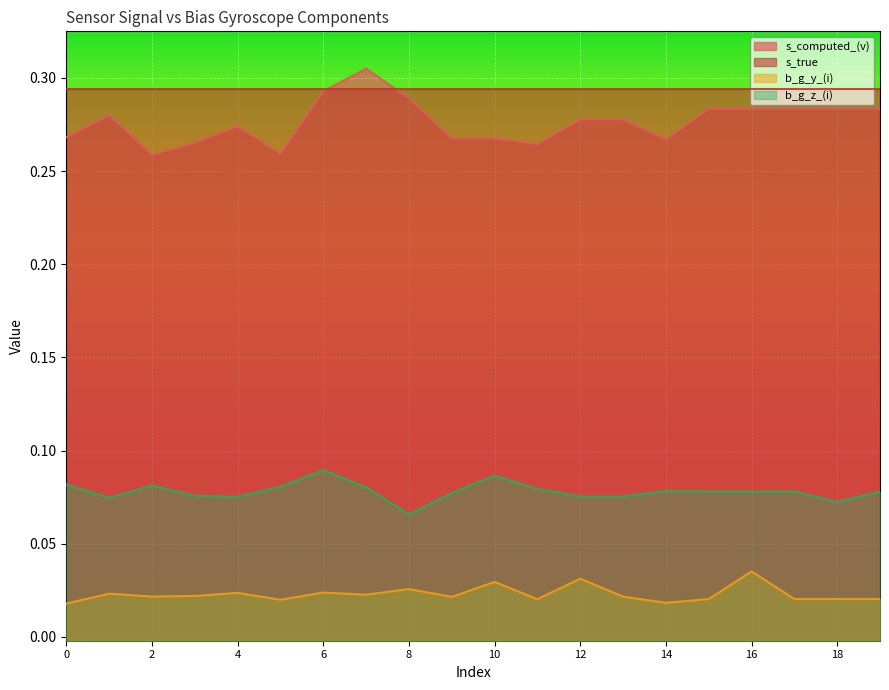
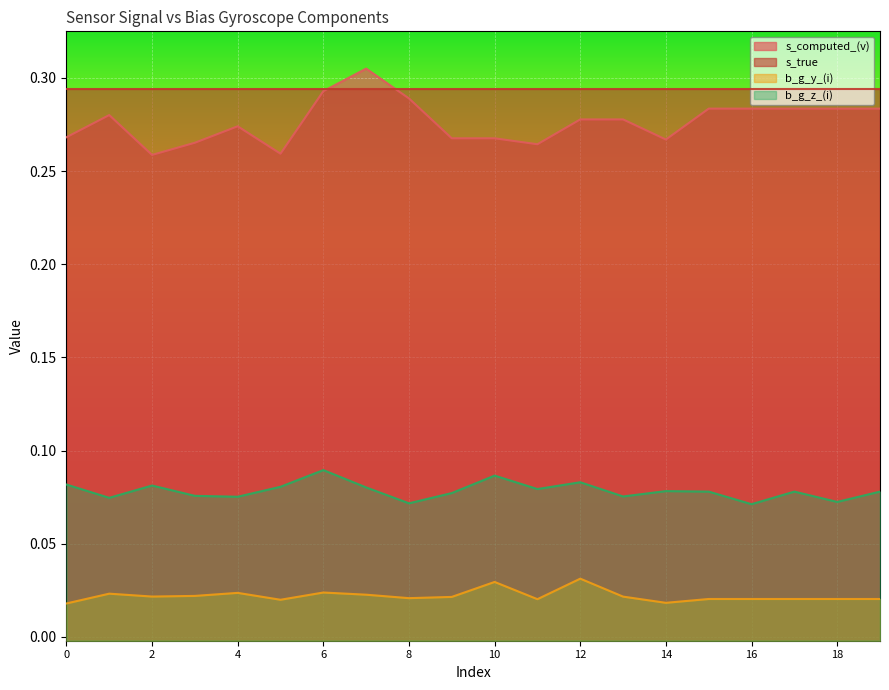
  {
    "b_g_y_(i)": {
      "0": 0.018,
      "2": 0.022,
      "4": 0.024,
      "6": 0.024,
-     "8": 0.026,
+     "8": 0.021,
      "10": 0.029,
      "12": 0.031,
      "14": 0.018,
-     "16": 0.035,
+     "16": 0.020,
      "18": 0.020
    },
    "b_g_z_(i)": {
      "0": 0.082,
      "2": 0.081,
      "4": 0.075,
      "6": 0.090,
-     "8": 0.066,
+     "8": 0.072,
      "10": 0.087,
-     "12": 0.075,
+     "12": 0.083,
      "14": 0.078,
-     "16": 0.078,
+     "16": 0.071,
      "18": 0.072
    }
  }
